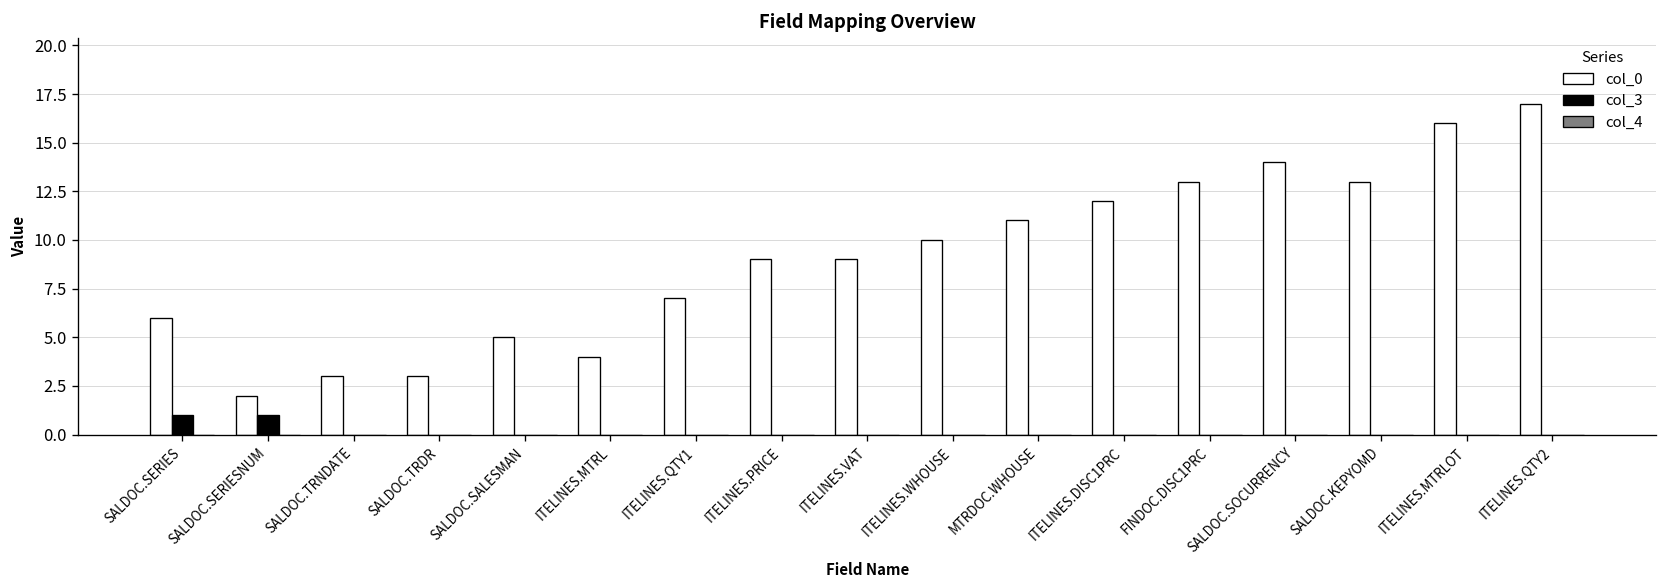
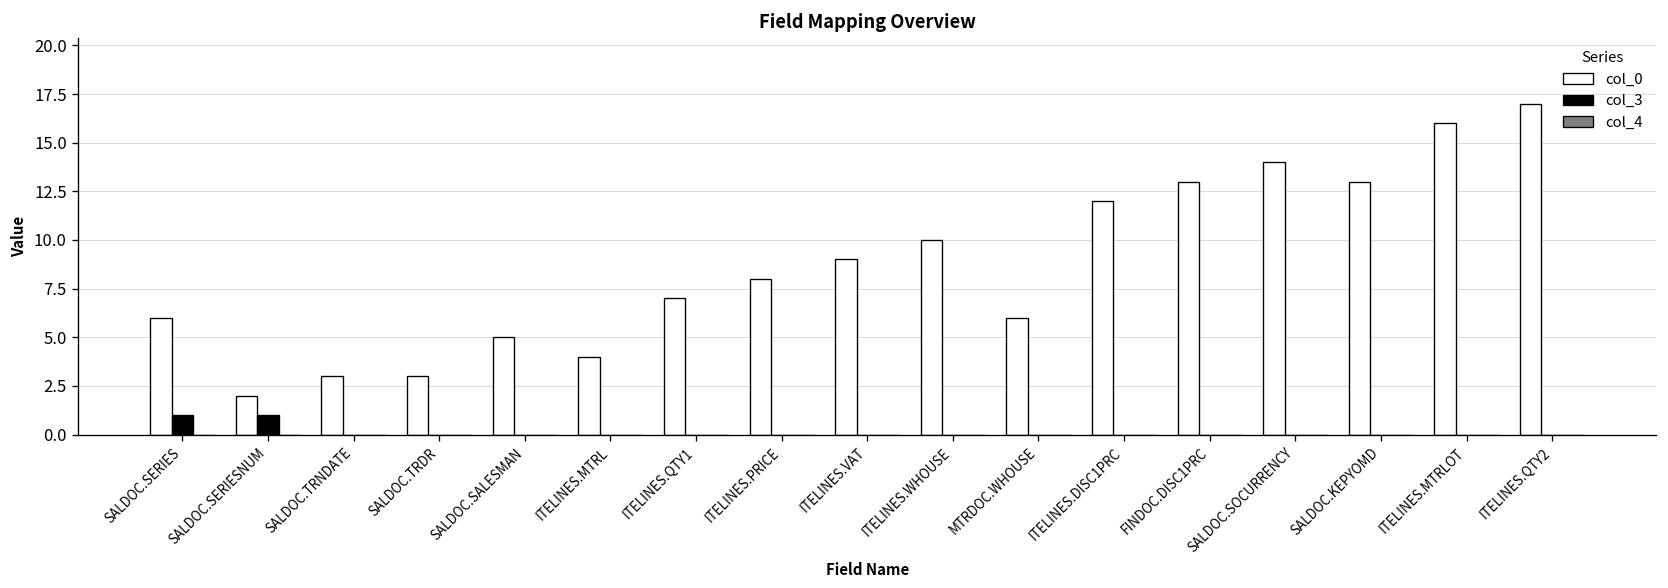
  {
    "col_0": {
      "SALDOC.SERIES": 6,
      "SALDOC.SERIESNUM": 2,
      "SALDOC.TRNDATE": 3,
      "SALDOC.TRDR": 3,
      "SALDOC.SALESMAN": 5,
      "ITELINES.MTRL": 4,
      "ITELINES.QTY1": 7,
-     "ITELINES.PRICE": 9,
+     "ITELINES.PRICE": 8,
      "ITELINES.VAT": 9,
      "ITELINES.WHOUSE": 10,
-     "MTRDOC.WHOUSE": 11,
+     "MTRDOC.WHOUSE": 6,
      "ITELINES.DISC1PRC": 12,
      "FINDOC.DISC1PRC": 13,
      "SALDOC.SOCURRENCY": 14,
      "SALDOC.KEPYOMD": 13,
      "ITELINES.MTRLOT": 16,
      "ITELINES.QTY2": 17
    },
    "col_3": {
      "SALDOC.SERIES": 1,
      "SALDOC.SERIESNUM": 1,
      "SALDOC.TRNDATE": 0,
      "SALDOC.TRDR": 0,
      "SALDOC.SALESMAN": 0,
      "ITELINES.MTRL": 0,
      "ITELINES.QTY1": 0,
      "ITELINES.PRICE": 0,
      "ITELINES.VAT": 0,
      "ITELINES.WHOUSE": 0,
      "MTRDOC.WHOUSE": 0,
      "ITELINES.DISC1PRC": 0,
      "FINDOC.DISC1PRC": 0,
      "SALDOC.SOCURRENCY": 0,
      "SALDOC.KEPYOMD": 0,
      "ITELINES.MTRLOT": 0,
      "ITELINES.QTY2": 0
    },
    "col_4": {
      "SALDOC.SERIES": 0,
      "SALDOC.SERIESNUM": 0,
      "SALDOC.TRNDATE": 0,
      "SALDOC.TRDR": 0,
      "SALDOC.SALESMAN": 0,
      "ITELINES.MTRL": 0,
      "ITELINES.QTY1": 0,
      "ITELINES.PRICE": 0,
      "ITELINES.VAT": 0,
      "ITELINES.WHOUSE": 0,
      "MTRDOC.WHOUSE": 0,
      "ITELINES.DISC1PRC": 0,
      "FINDOC.DISC1PRC": 0,
      "SALDOC.SOCURRENCY": 0,
      "SALDOC.KEPYOMD": 0,
      "ITELINES.MTRLOT": 0,
      "ITELINES.QTY2": 0
    }
  }
